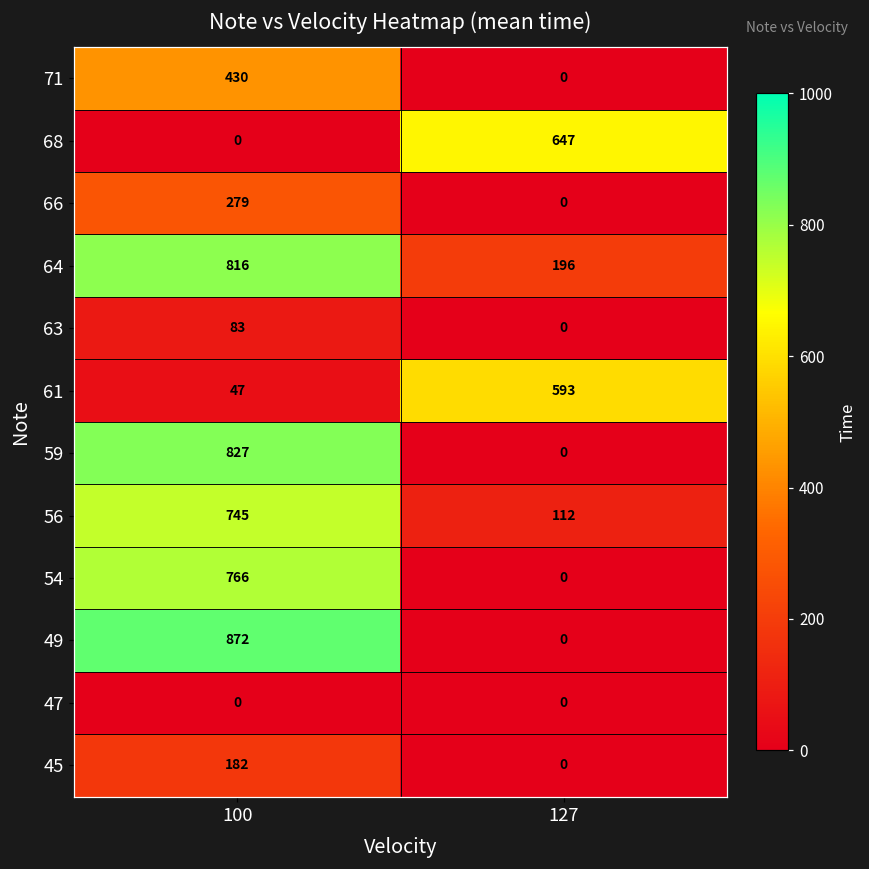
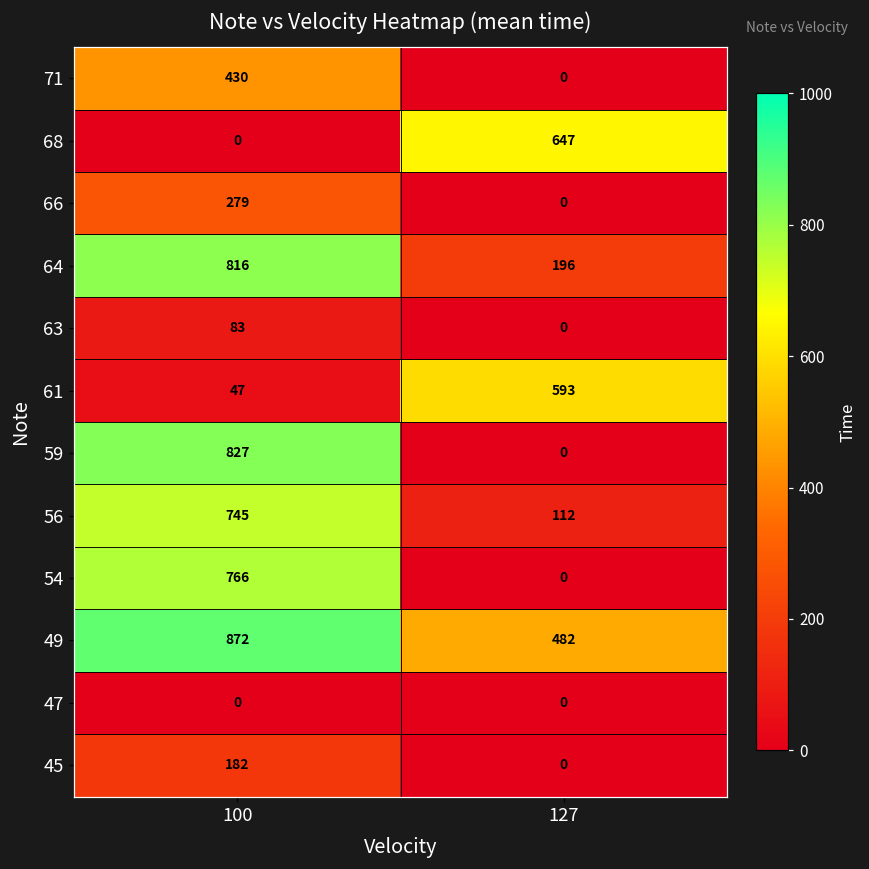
  {
    "71": {
      "100": 430,
      "127": 0
    },
    "68": {
      "100": 0,
      "127": 647
    },
    "66": {
      "100": 279,
      "127": 0
    },
    "64": {
      "100": 816,
      "127": 196
    },
    "63": {
      "100": 83,
      "127": 0
    },
    "61": {
      "100": 47,
      "127": 593
    },
    "59": {
      "100": 827,
      "127": 0
    },
    "56": {
      "100": 745,
      "127": 112
    },
    "54": {
      "100": 766,
      "127": 0
    },
    "49": {
      "100": 872,
-     "127": 0
+     "127": 482
    },
    "47": {
      "100": 0,
      "127": 0
    },
    "45": {
      "100": 182,
      "127": 0
    }
  }
